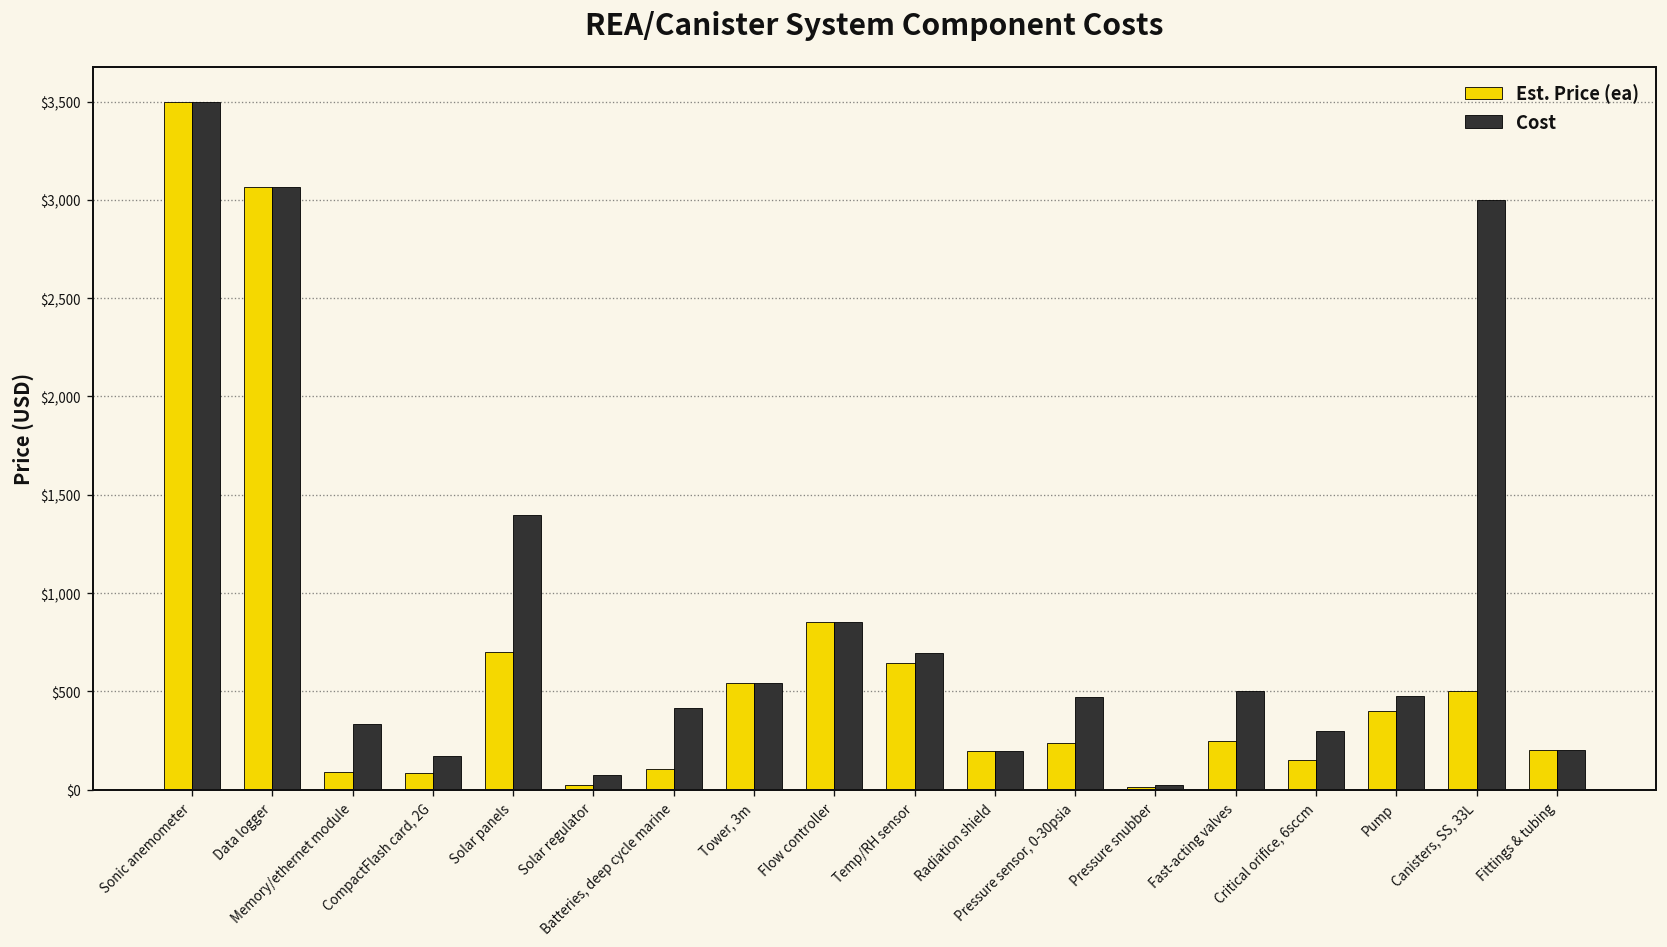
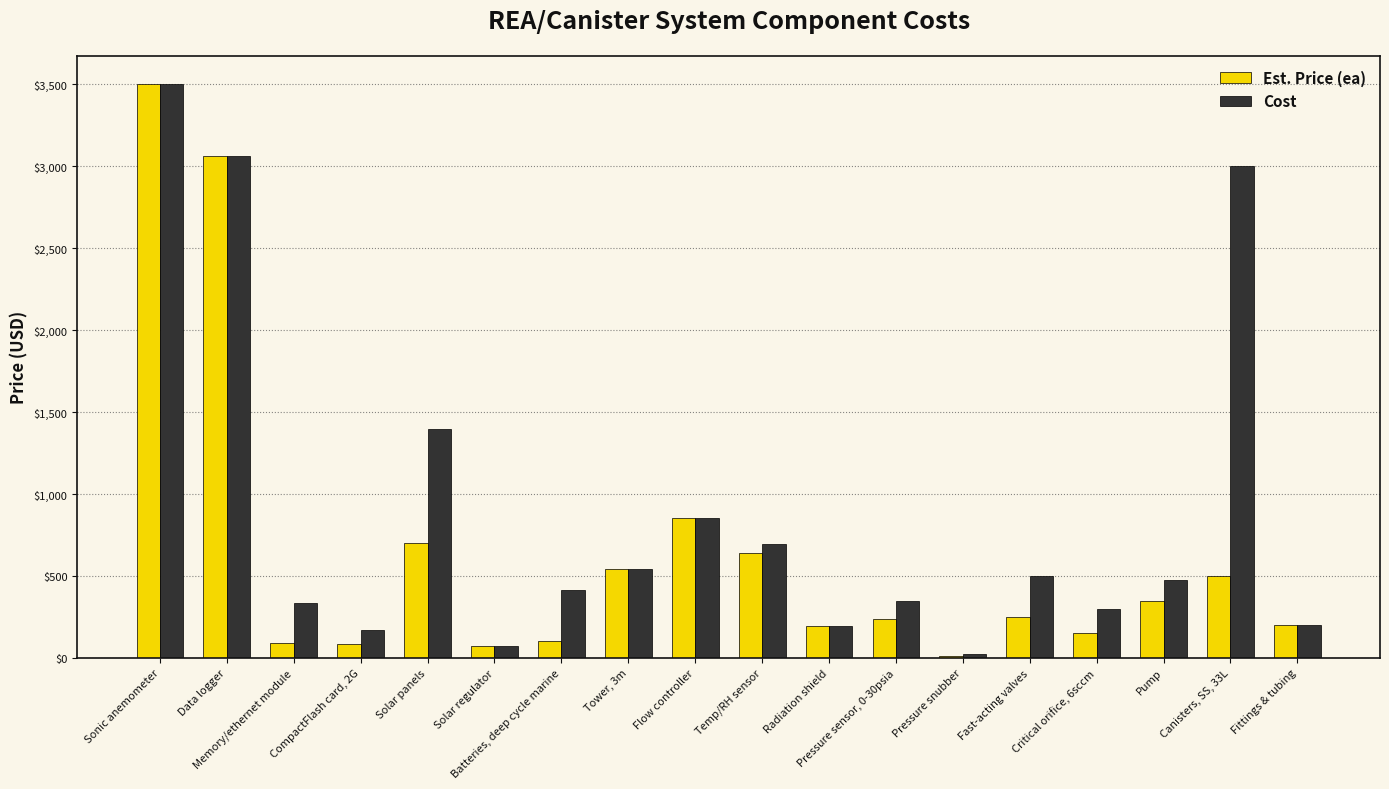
  {
    "Est. Price (ea)": {
      "Sonic anemometer": "$3,500",
      "Data logger": "$3,060",
      "Memory/ethernet module": "$90",
      "CompactFlash card, 2G": "$90",
      "Solar panels": "$700",
-     "Solar regulator": "$30",
+     "Solar regulator": "$80",
      "Batteries, deep cycle marine": "$100",
      "Tower, 3m": "$540",
      "Flow controller": "$850",
      "Temp/RH sensor": "$640",
      "Radiation shield": "$200",
      "Pressure sensor, 0-30psia": "$240",
      "Fast-acting valves": "$250",
      "Critical orifice, 6sccm": "$150",
-     "Pump": "$400",
+     "Pump": "$350",
      "Canisters, SS, 33L": "$500",
      "Fittings & tubing": "$200"
    },
    "Cost": {
      "Sonic anemometer": "$3,500",
      "Data logger": "$3,060",
      "Memory/ethernet module": "$340",
      "CompactFlash card, 2G": "$170",
      "Solar panels": "$1,400",
      "Solar regulator": "$80",
      "Batteries, deep cycle marine": "$420",
      "Tower, 3m": "$540",
      "Flow controller": "$850",
      "Temp/RH sensor": "$690",
      "Radiation shield": "$200",
-     "Pressure sensor, 0-30psia": "$470",
+     "Pressure sensor, 0-30psia": "$350",
      "Pressure snubber": "$30",
      "Fast-acting valves": "$500",
      "Critical orifice, 6sccm": "$300",
      "Pump": "$480",
      "Canisters, SS, 33L": "$3,000",
      "Fittings & tubing": "$200"
    }
  }
